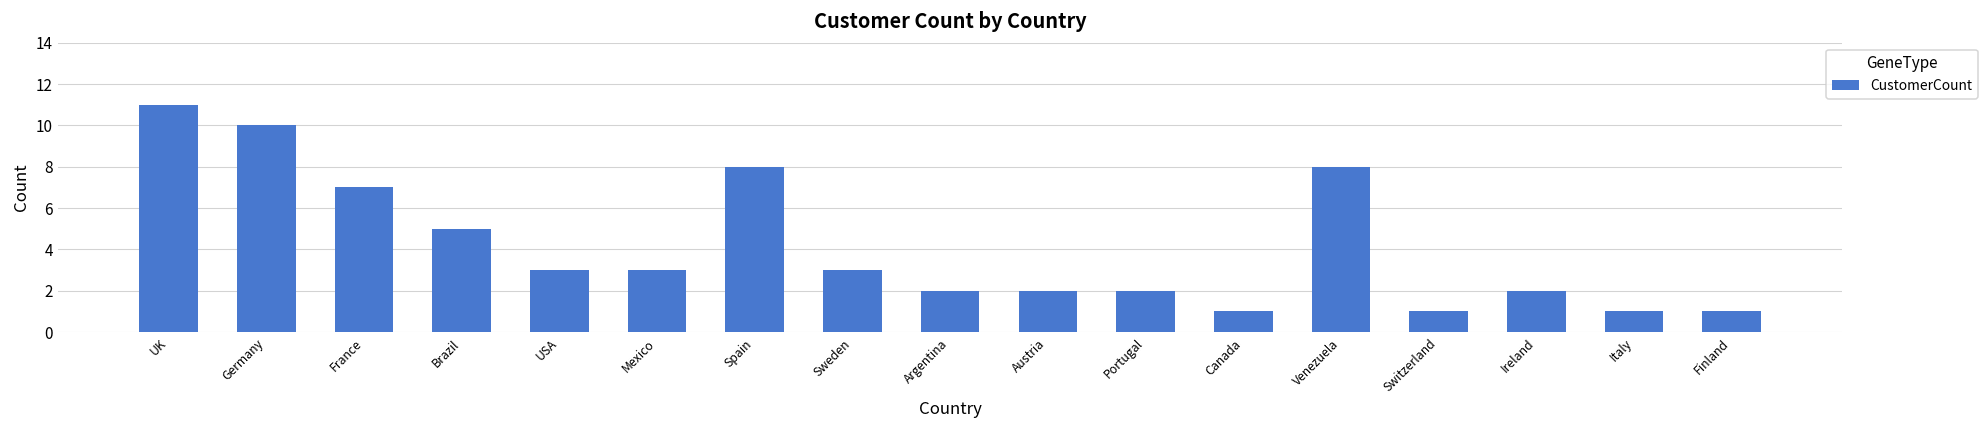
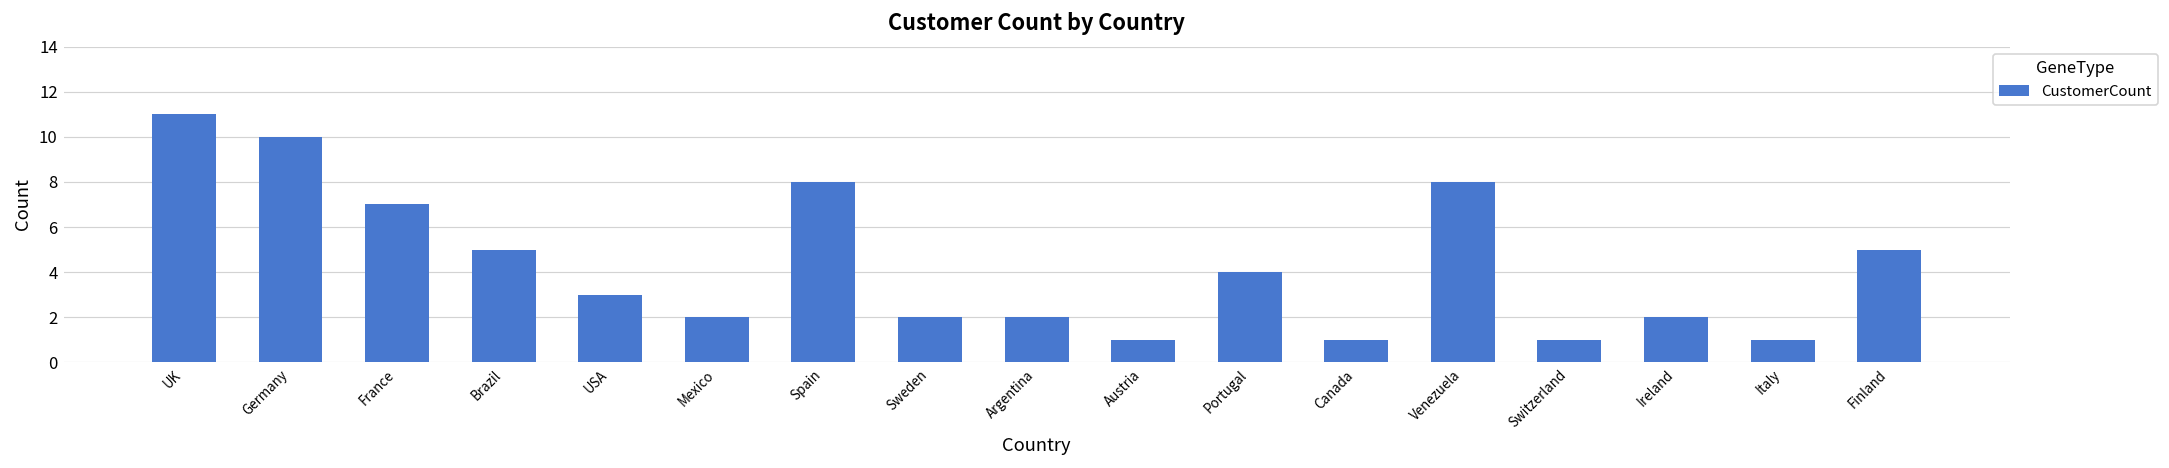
  {
    "UK": 11,
    "Germany": 10,
    "France": 7,
    "Brazil": 5,
    "USA": 3,
-   "Mexico": 3,
+   "Mexico": 2,
    "Spain": 8,
-   "Sweden": 3,
+   "Sweden": 2,
    "Argentina": 2,
-   "Austria": 2,
-   "Portugal": 2,
+   "Austria": 1,
+   "Portugal": 4,
    "Canada": 1,
    "Venezuela": 8,
    "Switzerland": 1,
    "Ireland": 2,
    "Italy": 1,
-   "Finland": 1
+   "Finland": 5
  }
